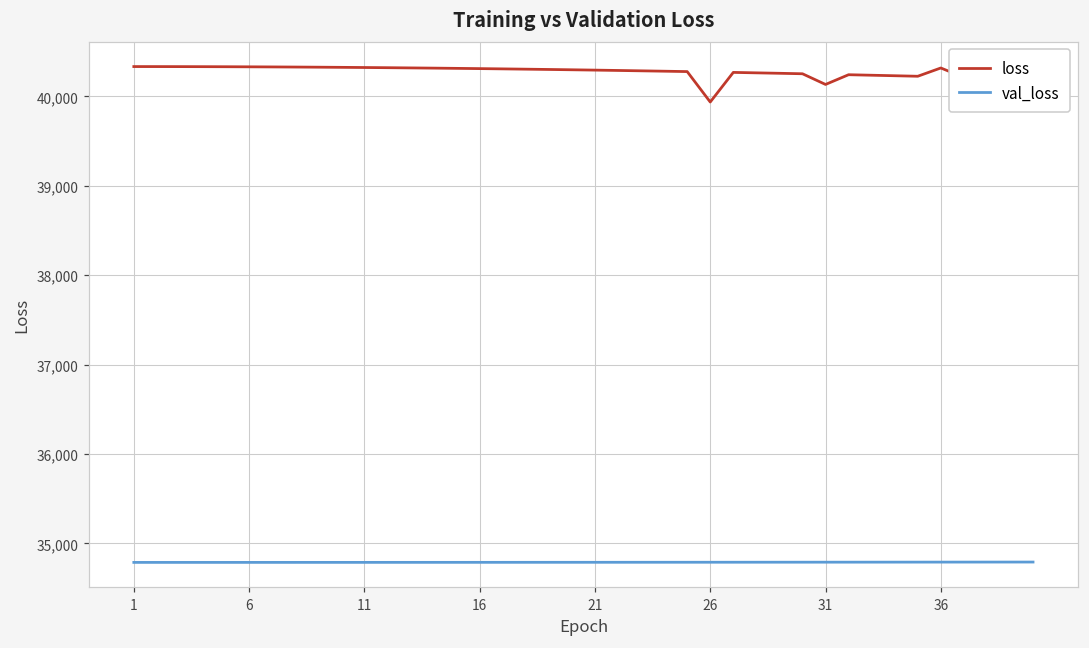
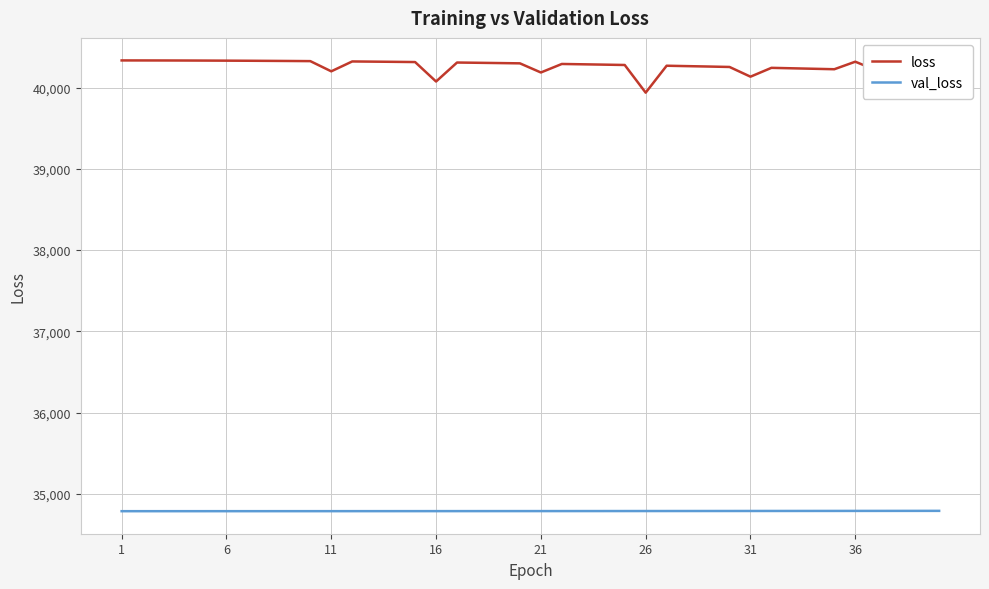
  {
    "loss": {
      "1": "40,300",
      "6": "40,300",
-     "11": "40,300",
-     "16": "40,300",
-     "21": "40,300",
+     "11": "40,200",
+     "16": "40,100",
+     "21": "40,200",
      "26": "39,900",
      "31": "40,100",
      "36": "40,300"
    },
    "val_loss": {
      "1": "34,800",
      "6": "34,800",
      "11": "34,800",
      "16": "34,800",
      "21": "34,800",
      "26": "34,800",
      "31": "34,800",
      "36": "34,800"
    }
  }
